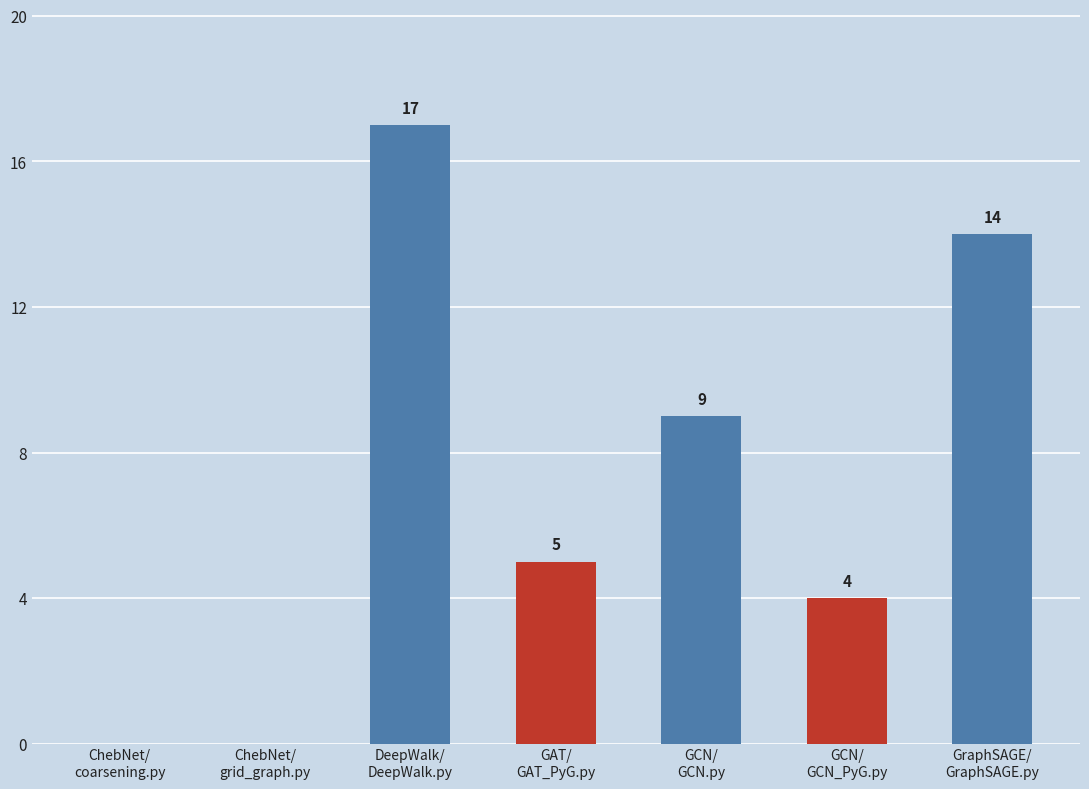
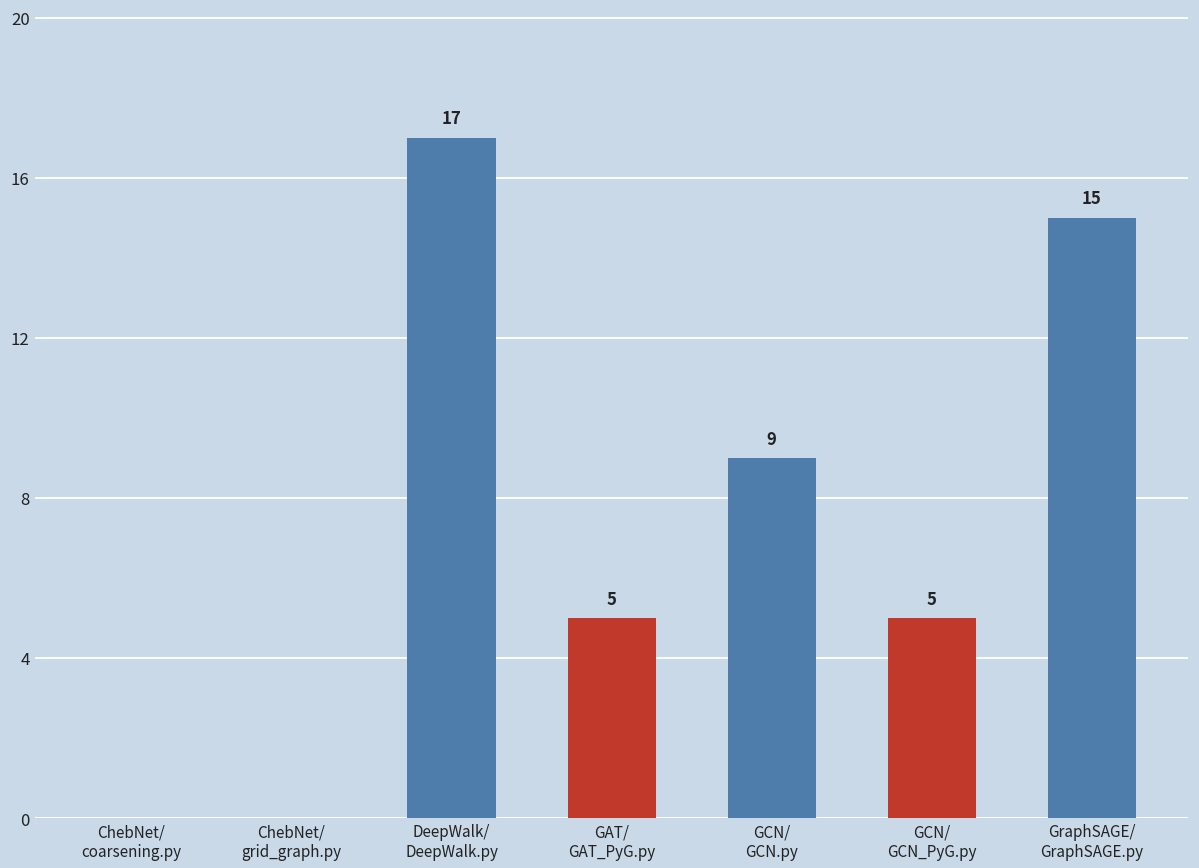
  {
    "DeepWalk/ DeepWalk.py": 17,
    "GAT/ GAT_PyG.py": 5,
    "GCN/ GCN.py": 9,
-   "GCN/ GCN_PyG.py": 4,
-   "GraphSAGE/ GraphSAGE.py": 14
+   "GCN/ GCN_PyG.py": 5,
+   "GraphSAGE/ GraphSAGE.py": 15
  }
